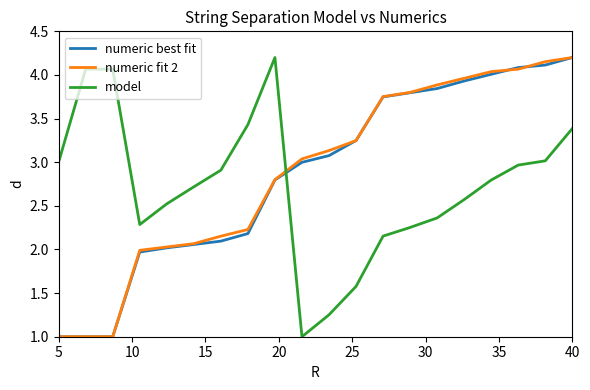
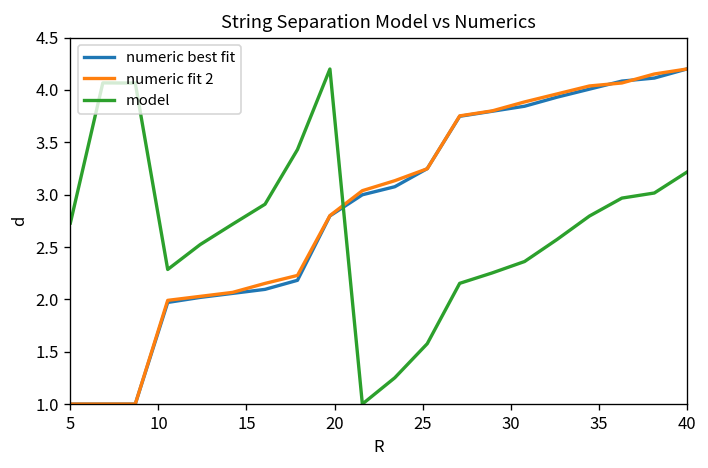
  {
    "model": {
-     "5": 3.0,
-     "40": 3.4
+     "5": 2.7,
+     "40": 3.2
    }
  }
